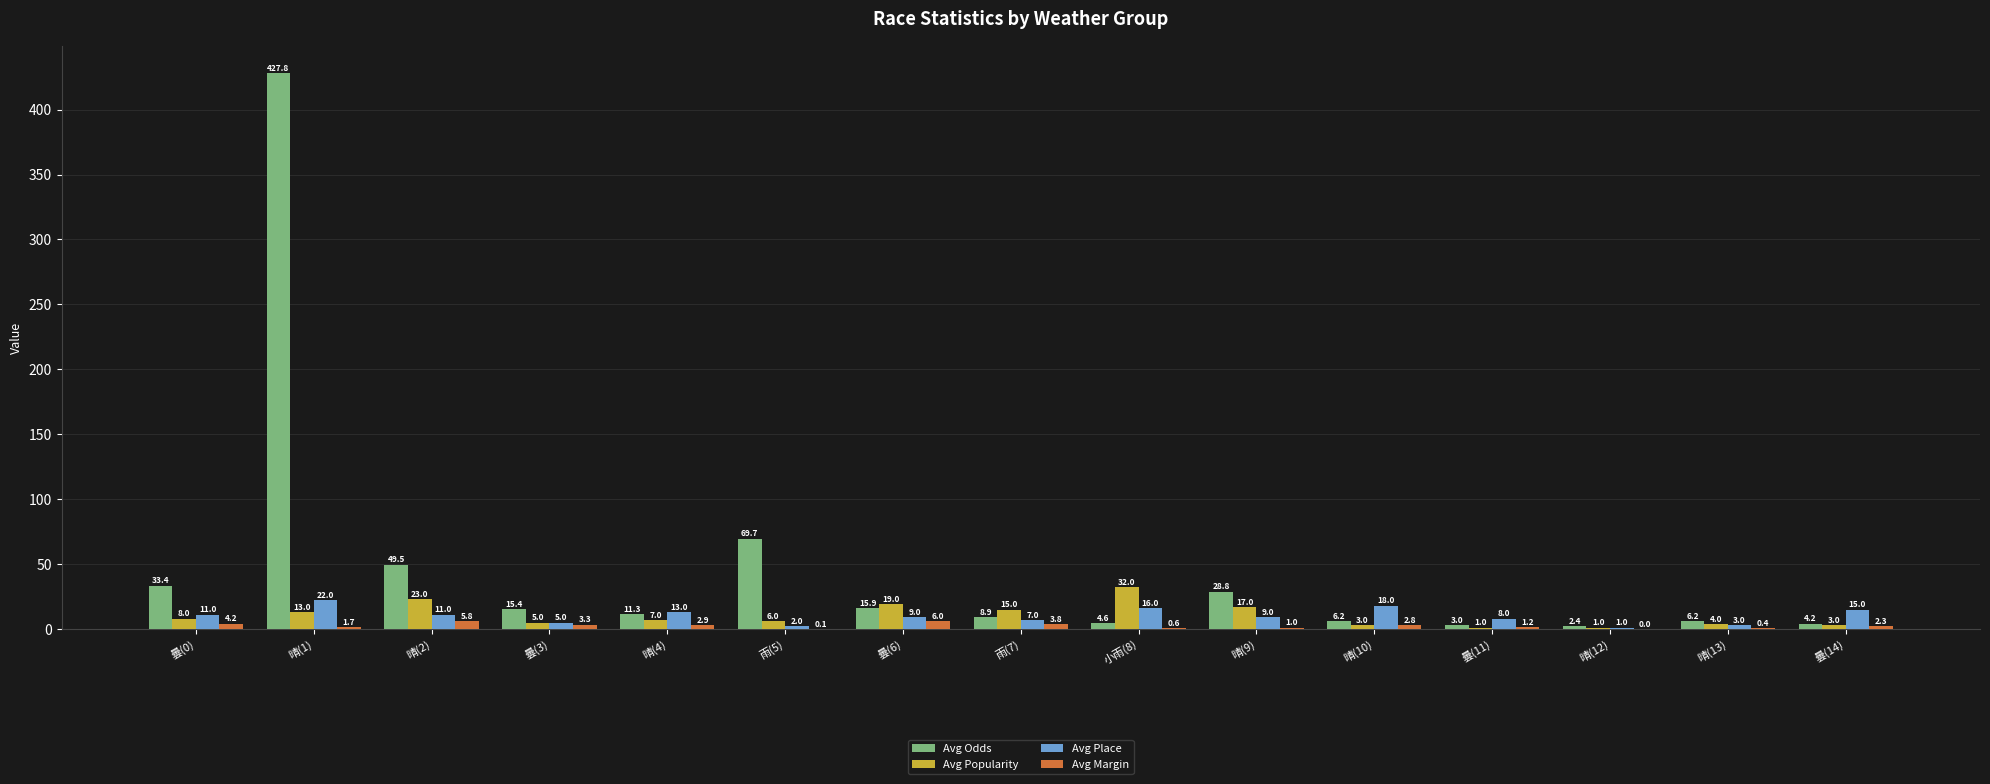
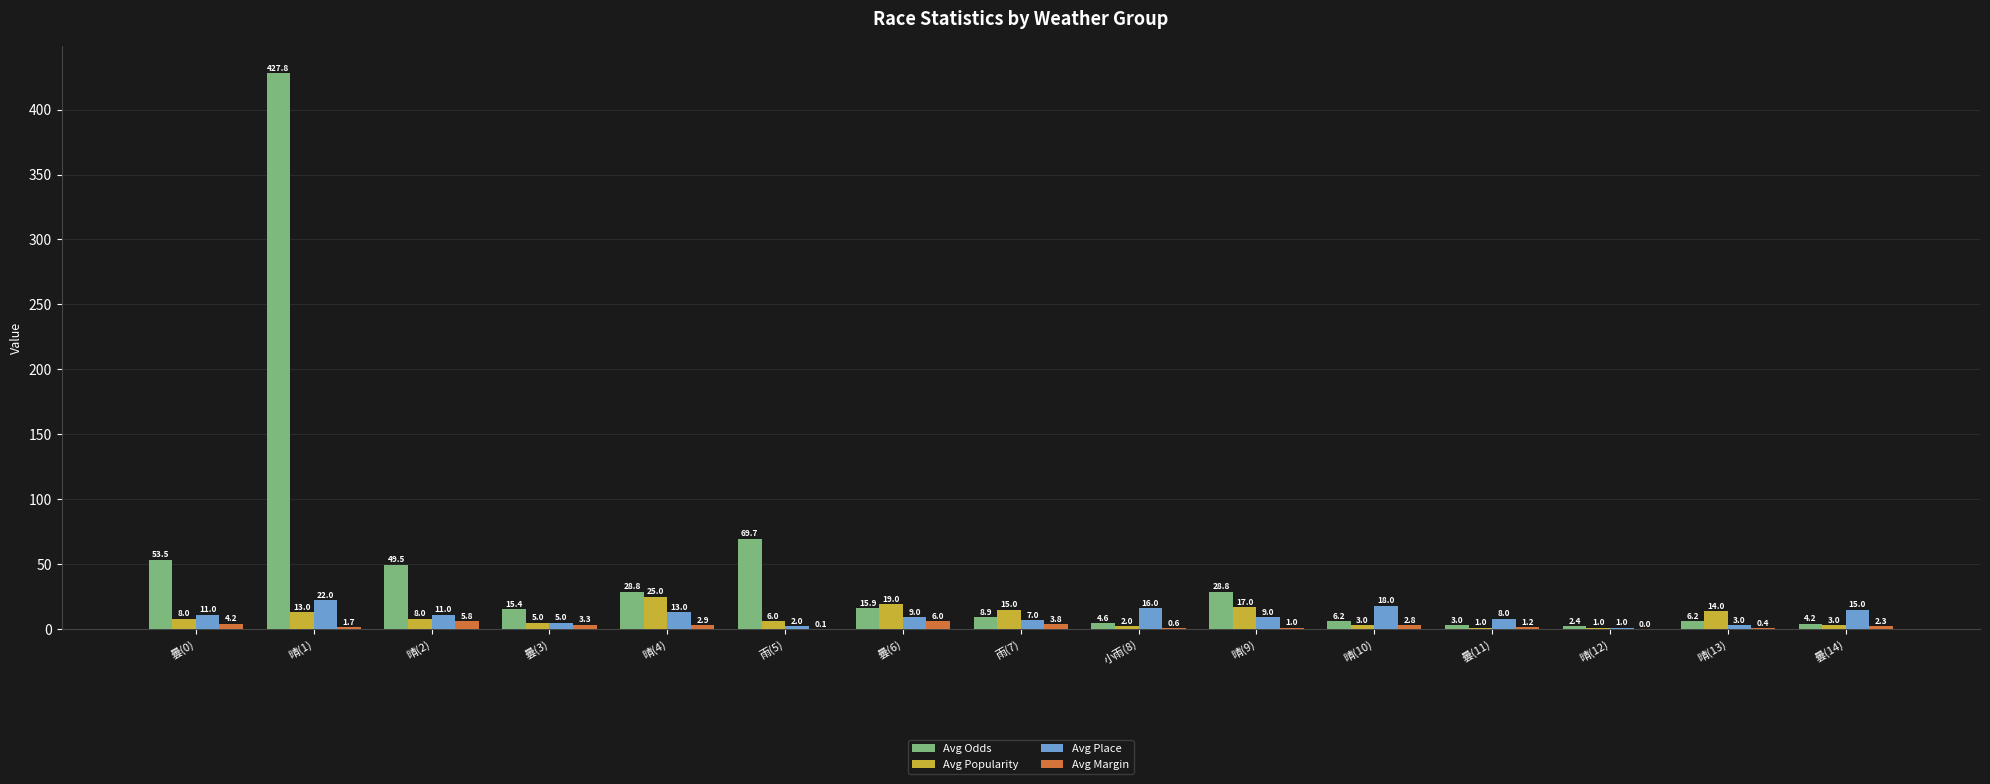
  {
    "Avg Odds": {
-     "曇(0)": 33.4,
+     "曇(0)": 53.5,
      "晴(1)": 427.8,
      "晴(2)": 49.5,
      "曇(3)": 15.4,
-     "晴(4)": 11.3,
+     "晴(4)": 28.8,
      "雨(5)": 69.7,
      "曇(6)": 15.9,
      "雨(7)": 8.9,
      "小雨(8)": 4.6,
      "晴(9)": 28.8,
      "晴(10)": 6.2,
      "曇(11)": 3.0,
      "晴(12)": 2.4,
      "晴(13)": 6.2,
      "曇(14)": 4.2
    },
    "Avg Popularity": {
      "曇(0)": 8.0,
      "晴(1)": 13.0,
-     "晴(2)": 23.0,
+     "晴(2)": 8.0,
      "曇(3)": 5.0,
-     "晴(4)": 7.0,
+     "晴(4)": 25.0,
      "雨(5)": 6.0,
      "曇(6)": 19.0,
      "雨(7)": 15.0,
-     "小雨(8)": 32.0,
+     "小雨(8)": 2.0,
      "晴(9)": 17.0,
      "晴(10)": 3.0,
      "曇(11)": 1.0,
      "晴(12)": 1.0,
-     "晴(13)": 4.0,
+     "晴(13)": 14.0,
      "曇(14)": 3.0
    },
    "Avg Place": {
      "曇(0)": 11.0,
      "晴(1)": 22.0,
      "晴(2)": 11.0,
      "曇(3)": 5.0,
      "晴(4)": 13.0,
      "雨(5)": 2.0,
      "曇(6)": 9.0,
      "雨(7)": 7.0,
      "小雨(8)": 16.0,
      "晴(9)": 9.0,
      "晴(10)": 18.0,
      "曇(11)": 8.0,
      "晴(12)": 1.0,
      "晴(13)": 3.0,
      "曇(14)": 15.0
    },
    "Avg Margin": {
      "曇(0)": 4.2,
      "晴(1)": 1.7,
      "晴(2)": 5.8,
      "曇(3)": 3.3,
      "晴(4)": 2.9,
      "雨(5)": 0.1,
      "曇(6)": 6.0,
      "雨(7)": 3.8,
      "小雨(8)": 0.6,
      "晴(9)": 1.0,
      "晴(10)": 2.8,
      "曇(11)": 1.2,
      "晴(12)": 0.0,
      "晴(13)": 0.4,
      "曇(14)": 2.3
    }
  }
